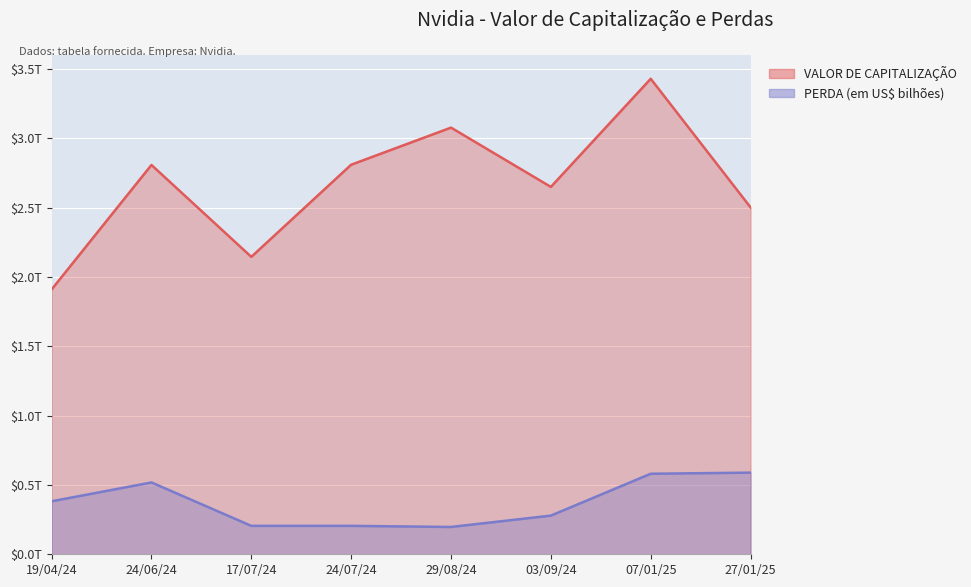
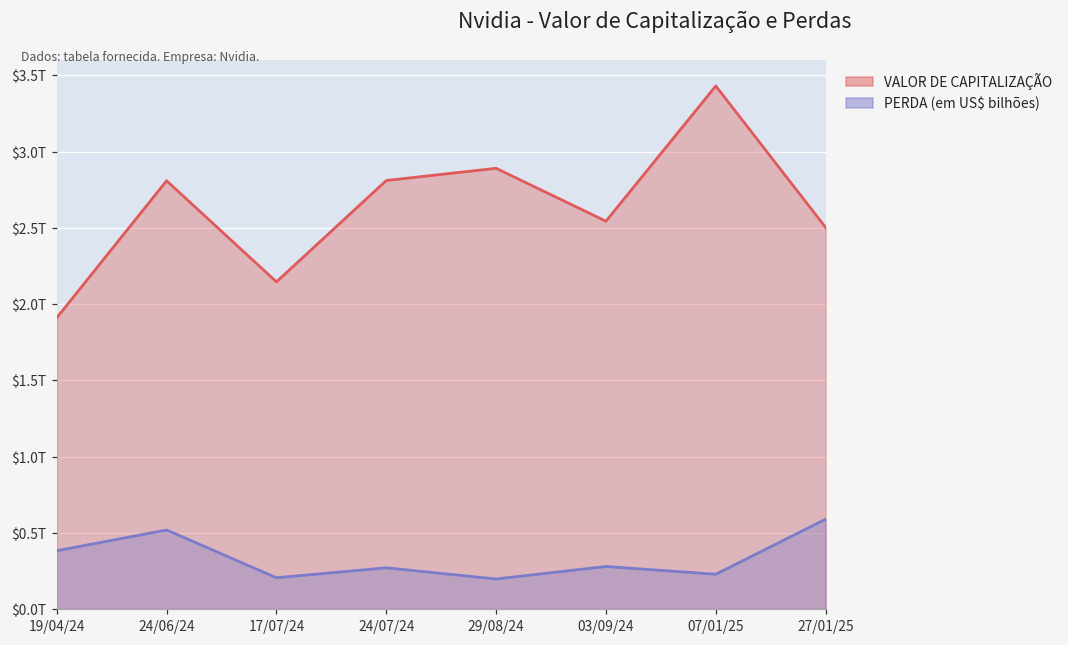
  {
    "VALOR DE CAPITALIZAÇÃO": {
      "19/04/24": "$1.91T",
      "24/06/24": "$2.81T",
      "17/07/24": "$2.15T",
      "24/07/24": "$2.81T",
-     "29/08/24": "$3.08T",
-     "03/09/24": "$2.65T",
+     "29/08/24": "$2.89T",
+     "03/09/24": "$2.54T",
      "07/01/25": "$3.43T",
      "27/01/25": "$2.50T"
    },
    "PERDA (em US$ bilhões)": {
      "19/04/24": "$0.38T",
      "24/06/24": "$0.52T",
      "17/07/24": "$0.21T",
-     "24/07/24": "$0.21T",
+     "24/07/24": "$0.27T",
      "29/08/24": "$0.20T",
      "03/09/24": "$0.28T",
-     "07/01/25": "$0.58T",
+     "07/01/25": "$0.23T",
      "27/01/25": "$0.59T"
    }
  }
